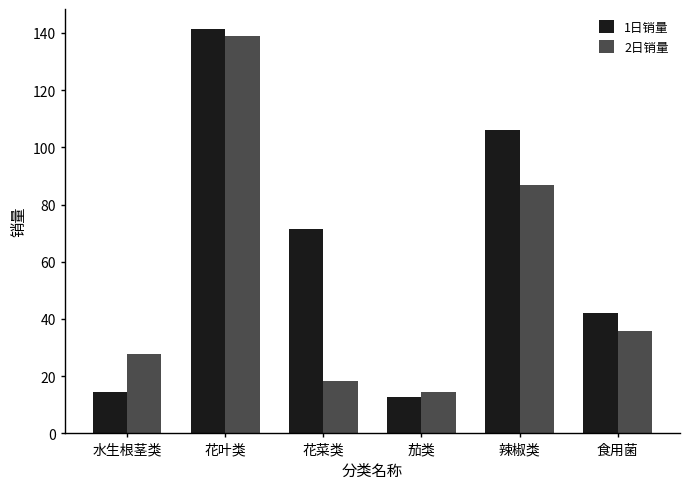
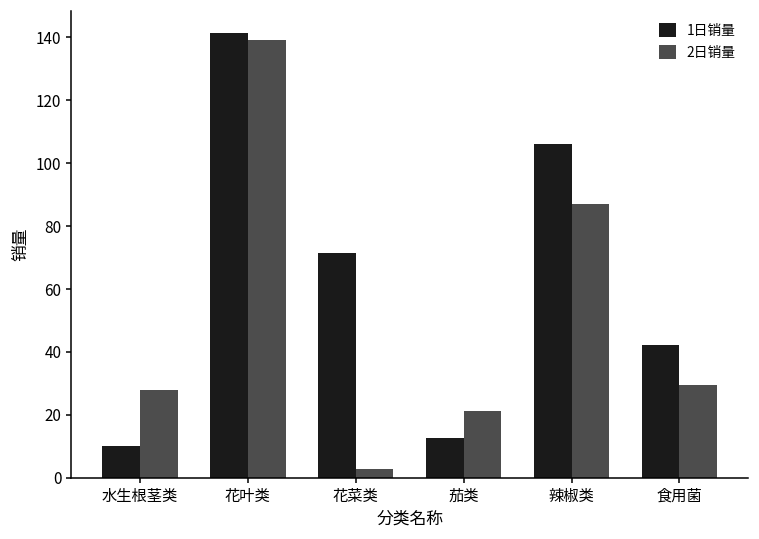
  {
    "1日销量": {
-     "水生根茎类": 14,
+     "水生根茎类": 10,
      "花叶类": 141,
      "花菜类": 71,
      "茄类": 13,
      "辣椒类": 106,
      "食用菌": 42
    },
    "2日销量": {
      "水生根茎类": 28,
      "花叶类": 139,
-     "花菜类": 18,
-     "茄类": 14,
+     "花菜类": 3,
+     "茄类": 21,
      "辣椒类": 87,
-     "食用菌": 36
+     "食用菌": 29
    }
  }
